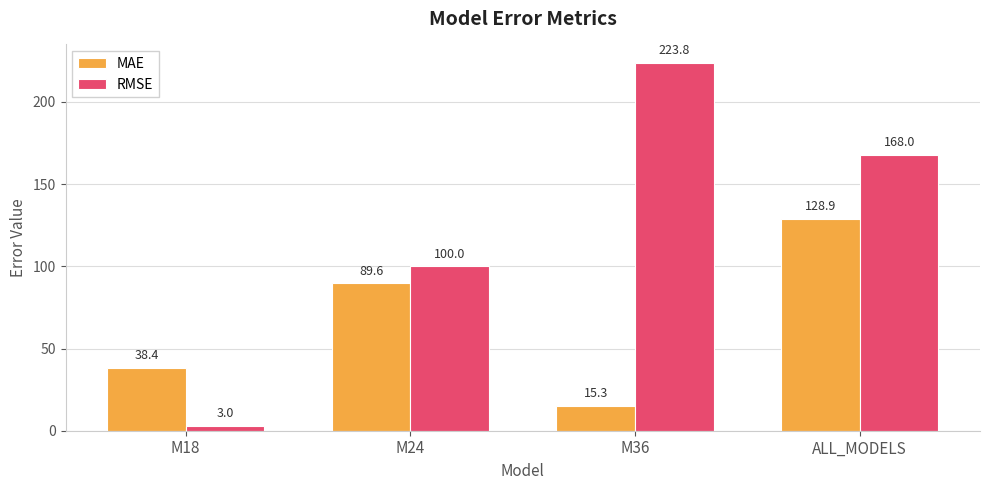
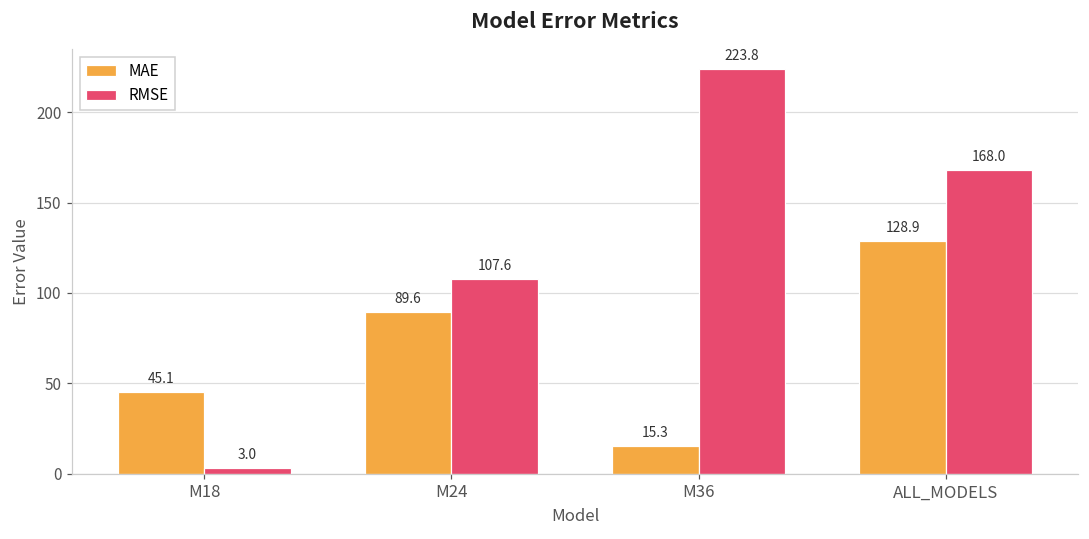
  {
    "MAE": {
-     "M18": 38.4,
+     "M18": 45.1,
      "M24": 89.6,
      "M36": 15.3,
      "ALL_MODELS": 128.9
    },
    "RMSE": {
      "M18": 3.0,
-     "M24": 100.0,
+     "M24": 107.6,
      "M36": 223.8,
      "ALL_MODELS": 168.0
    }
  }
